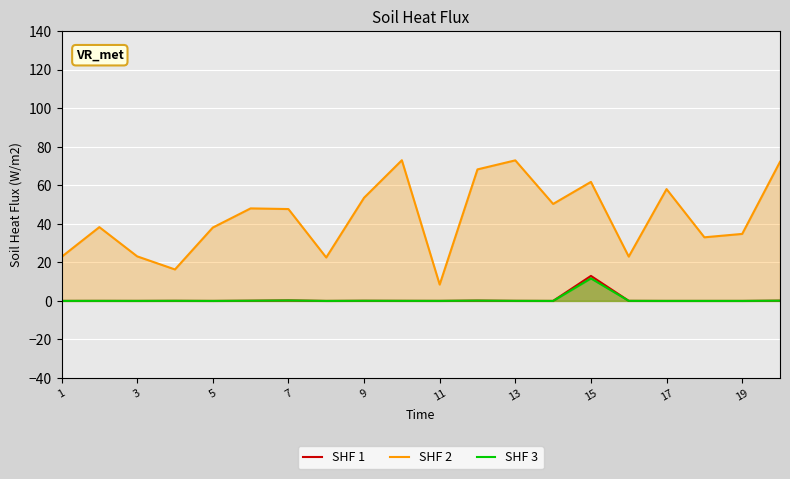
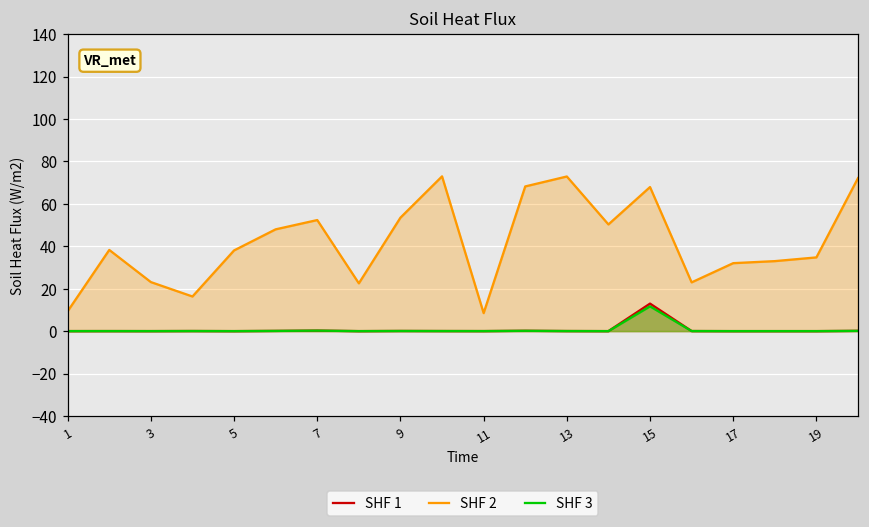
  {
    "SHF 2": {
-     "1": 23,
+     "1": 9,
      "3": 23,
      "5": 38,
-     "7": 48,
+     "7": 52,
      "9": 53,
      "11": 8,
      "13": 73,
-     "15": 62,
-     "17": 58,
+     "15": 68,
+     "17": 32,
      "19": 35
    }
  }
